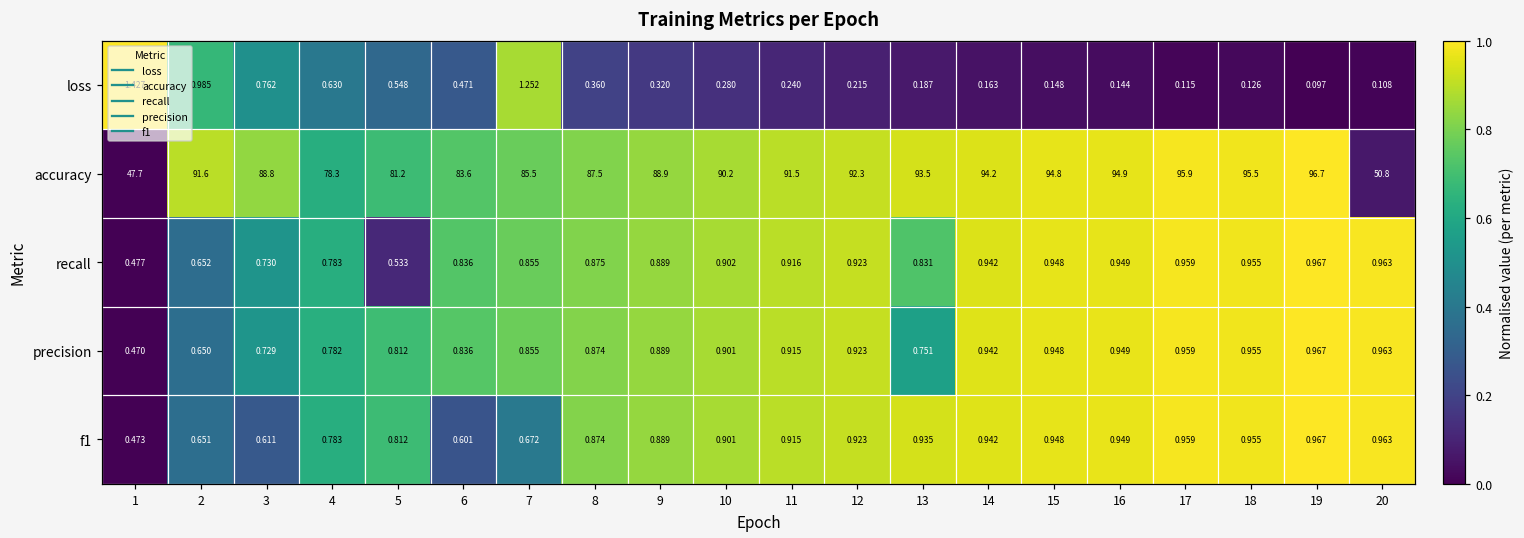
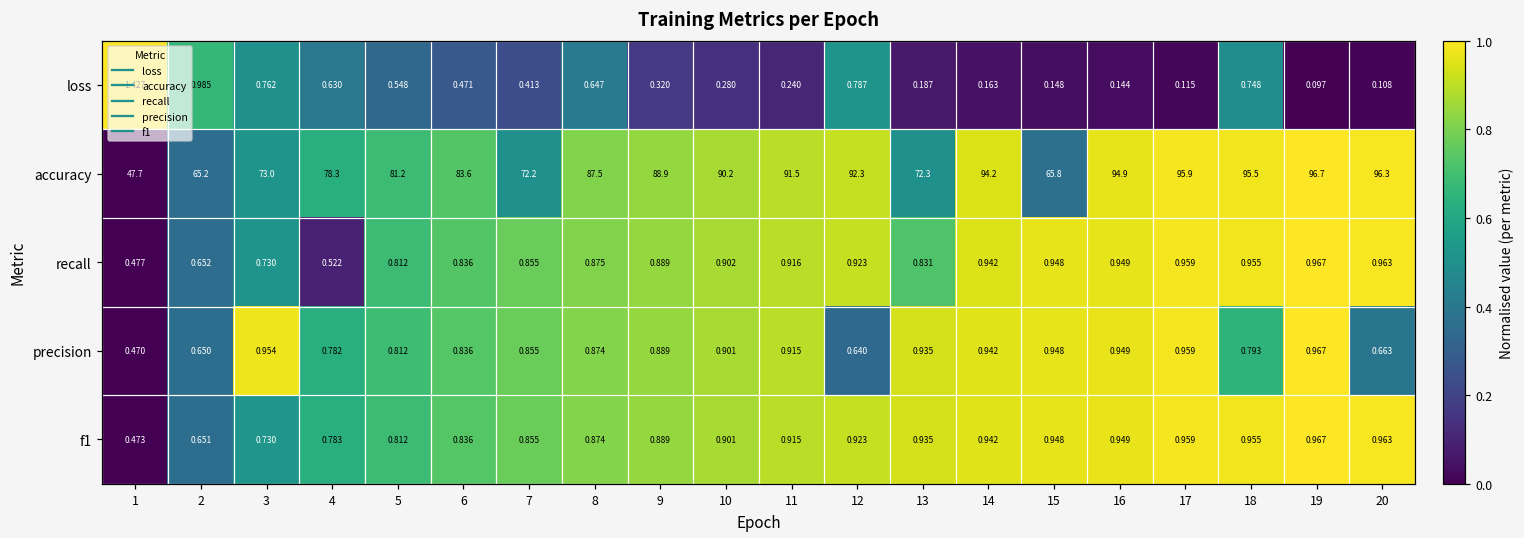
  {
    "loss": {
      "3": 0.762,
      "4": 0.630,
      "5": 0.548,
      "6": 0.471,
-     "7": 1.252,
-     "8": 0.360,
+     "7": 0.413,
+     "8": 0.647,
      "9": 0.320,
      "10": 0.280,
      "11": 0.240,
-     "12": 0.215,
+     "12": 0.787,
      "13": 0.187,
      "14": 0.163,
      "15": 0.148,
      "16": 0.144,
      "17": 0.115,
-     "18": 0.126,
+     "18": 0.748,
      "19": 0.097,
      "20": 0.108
    },
    "accuracy": {
      "1": 47.7,
-     "2": 91.6,
-     "3": 88.8,
+     "2": 65.2,
+     "3": 73.0,
      "4": 78.3,
      "5": 81.2,
      "6": 83.6,
-     "7": 85.5,
+     "7": 72.2,
      "8": 87.5,
      "9": 88.9,
      "10": 90.2,
      "11": 91.5,
      "12": 92.3,
-     "13": 93.5,
+     "13": 72.3,
      "14": 94.2,
-     "15": 94.8,
+     "15": 65.8,
      "16": 94.9,
      "17": 95.9,
      "18": 95.5,
      "19": 96.7,
-     "20": 50.8
+     "20": 96.3
    },
    "recall": {
      "1": 0.477,
      "2": 0.652,
      "3": 0.730,
-     "4": 0.783,
-     "5": 0.533,
+     "4": 0.522,
+     "5": 0.812,
      "6": 0.836,
      "7": 0.855,
      "8": 0.875,
      "9": 0.889,
      "10": 0.902,
      "11": 0.916,
      "12": 0.923,
      "13": 0.831,
      "14": 0.942,
      "15": 0.948,
      "16": 0.949,
      "17": 0.959,
      "18": 0.955,
      "19": 0.967,
      "20": 0.963
    },
    "precision": {
      "1": 0.470,
      "2": 0.650,
-     "3": 0.729,
+     "3": 0.954,
      "4": 0.782,
      "5": 0.812,
      "6": 0.836,
      "7": 0.855,
      "8": 0.874,
      "9": 0.889,
      "10": 0.901,
      "11": 0.915,
-     "12": 0.923,
-     "13": 0.751,
+     "12": 0.640,
+     "13": 0.935,
      "14": 0.942,
      "15": 0.948,
      "16": 0.949,
      "17": 0.959,
-     "18": 0.955,
+     "18": 0.793,
      "19": 0.967,
-     "20": 0.963
+     "20": 0.663
    },
    "f1": {
      "1": 0.473,
      "2": 0.651,
-     "3": 0.611,
+     "3": 0.730,
      "4": 0.783,
      "5": 0.812,
-     "6": 0.601,
-     "7": 0.672,
+     "6": 0.836,
+     "7": 0.855,
      "8": 0.874,
      "9": 0.889,
      "10": 0.901,
      "11": 0.915,
      "12": 0.923,
      "13": 0.935,
      "14": 0.942,
      "15": 0.948,
      "16": 0.949,
      "17": 0.959,
      "18": 0.955,
      "19": 0.967,
      "20": 0.963
    }
  }
